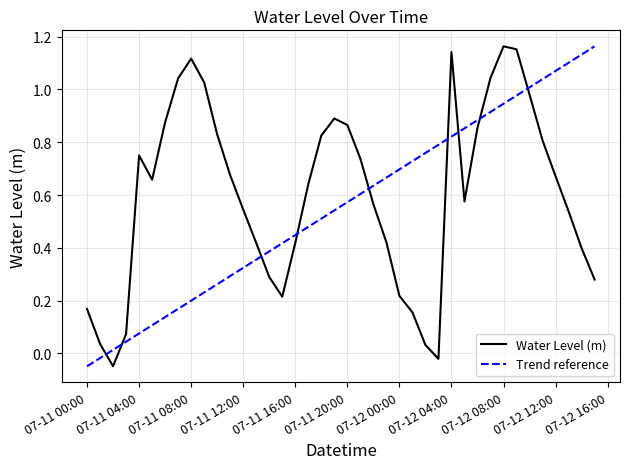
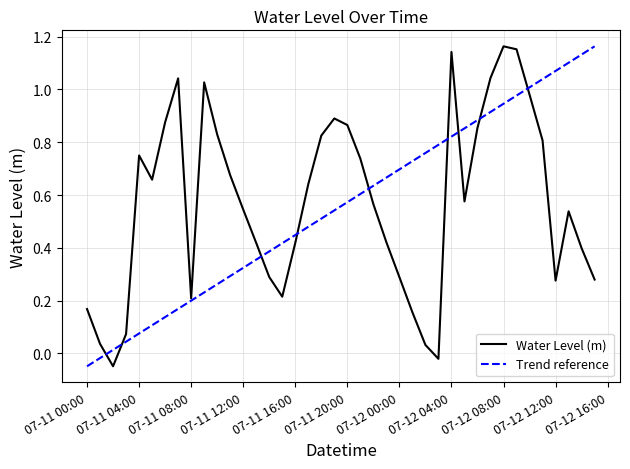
  {
    "Water Level (m)": {
      "07-11 00:00": 0.17,
      "07-11 04:00": 0.75,
-     "07-11 08:00": 1.12,
+     "07-11 08:00": 0.21,
      "07-11 12:00": 0.54,
      "07-11 16:00": 0.42,
      "07-11 20:00": 0.87,
-     "07-12 00:00": 0.22,
+     "07-12 00:00": 0.29,
      "07-12 04:00": 1.14,
      "07-12 08:00": 1.16,
-     "07-12 12:00": 0.67
+     "07-12 12:00": 0.28
    },
    "Trend reference": {
      "07-11 00:00": -0.05
    }
  }
